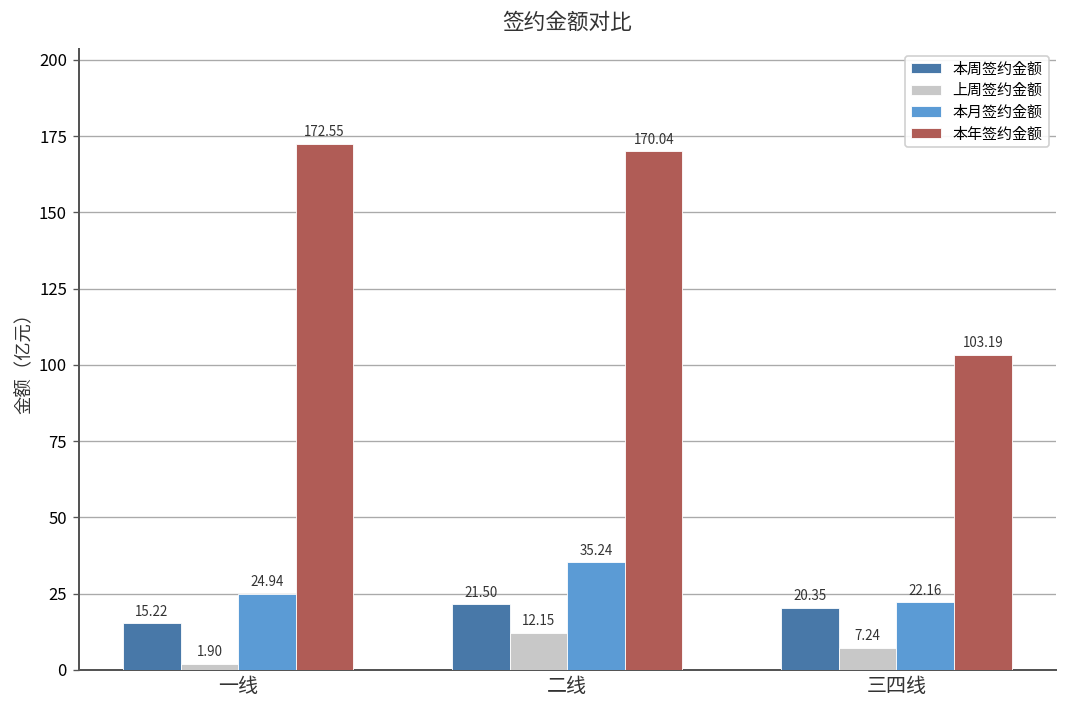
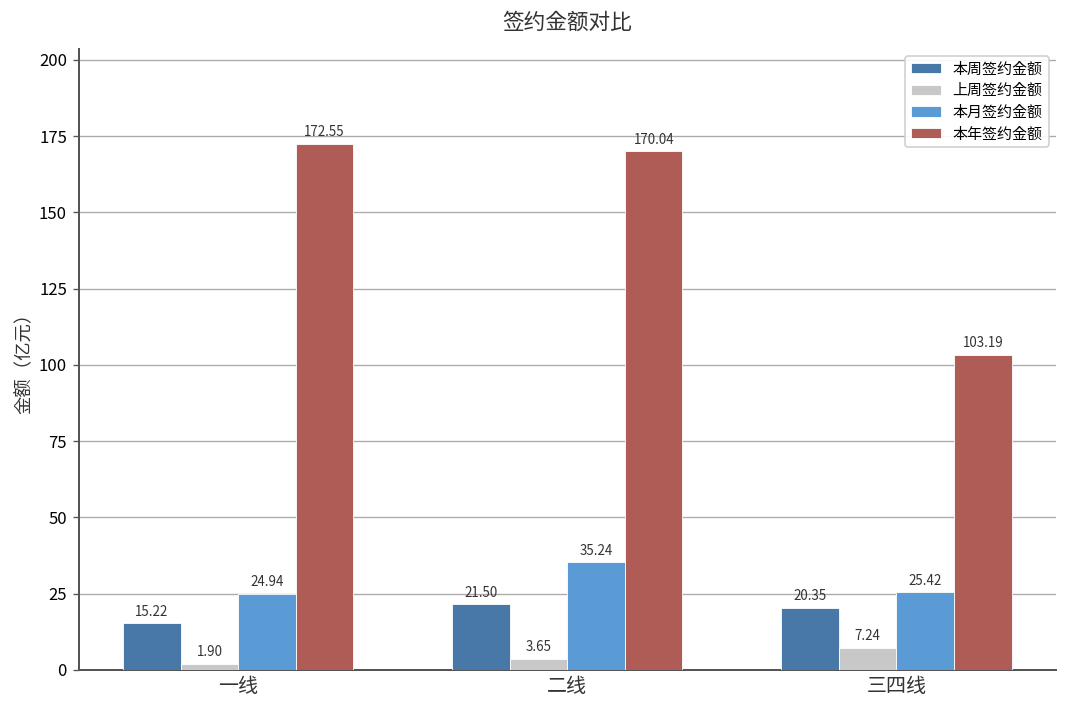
  {
    "本周签约金额": {
      "一线": 15.22,
      "二线": 21.50,
      "三四线": 20.35
    },
    "上周签约金额": {
      "一线": 1.90,
-     "二线": 12.15,
+     "二线": 3.65,
      "三四线": 7.24
    },
    "本月签约金额": {
      "一线": 24.94,
      "二线": 35.24,
-     "三四线": 22.16
+     "三四线": 25.42
    },
    "本年签约金额": {
      "一线": 172.55,
      "二线": 170.04,
      "三四线": 103.19
    }
  }
